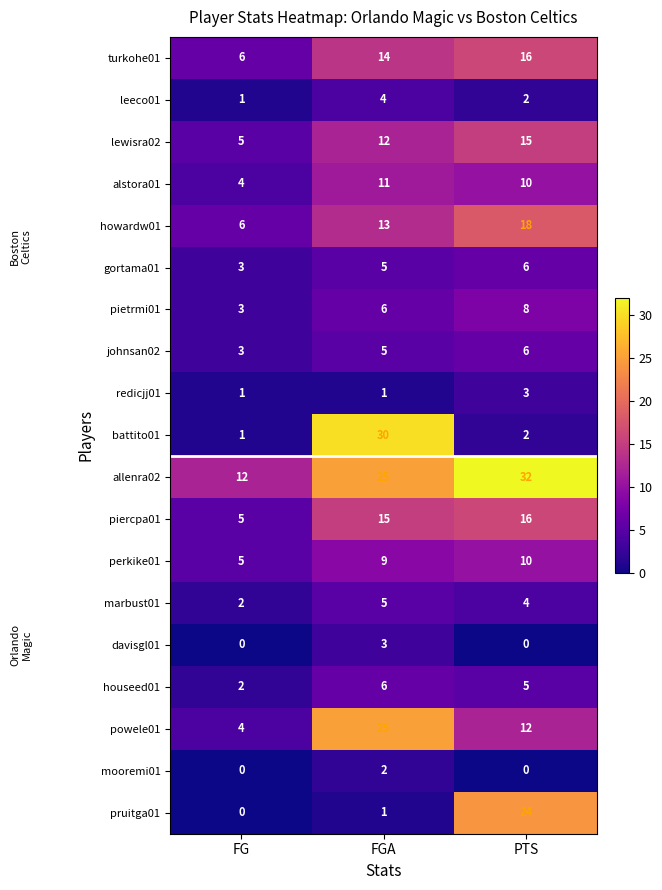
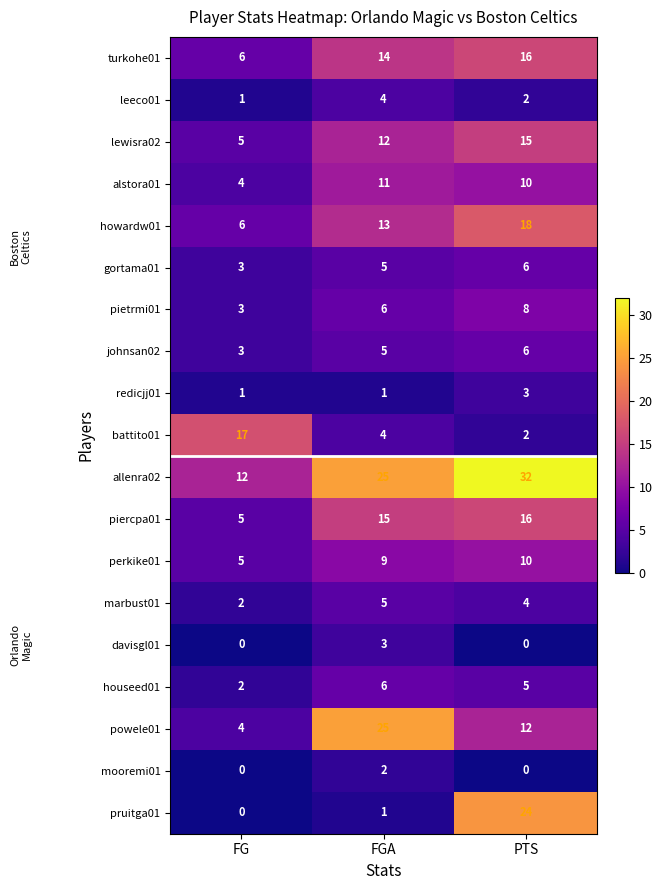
  {
    "turkohe01": {
      "FG": 6,
      "FGA": 14,
      "PTS": 16
    },
    "leeco01": {
      "FG": 1,
      "FGA": 4,
      "PTS": 2
    },
    "lewisra02": {
      "FG": 5,
      "FGA": 12,
      "PTS": 15
    },
    "alstora01": {
      "FG": 4,
      "FGA": 11,
      "PTS": 10
    },
    "howardw01": {
      "FG": 6,
      "FGA": 13,
      "PTS": 18
    },
    "gortama01": {
      "FG": 3,
      "FGA": 5,
      "PTS": 6
    },
    "pietrmi01": {
      "FG": 3,
      "FGA": 6,
      "PTS": 8
    },
    "johnsan02": {
      "FG": 3,
      "FGA": 5,
      "PTS": 6
    },
    "redicjj01": {
      "FG": 1,
      "FGA": 1,
      "PTS": 3
    },
    "battito01": {
-     "FG": 1,
-     "FGA": 30,
+     "FG": 17,
+     "FGA": 4,
      "PTS": 2
    },
    "allenra02": {
      "FG": 12,
      "FGA": 25,
      "PTS": 32
    },
    "piercpa01": {
      "FG": 5,
      "FGA": 15,
      "PTS": 16
    },
    "perkike01": {
      "FG": 5,
      "FGA": 9,
      "PTS": 10
    },
    "marbust01": {
      "FG": 2,
      "FGA": 5,
      "PTS": 4
    },
    "davisgl01": {
      "FG": 0,
      "FGA": 3,
      "PTS": 0
    },
    "houseed01": {
      "FG": 2,
      "FGA": 6,
      "PTS": 5
    },
    "powele01": {
      "FG": 4,
      "FGA": 25,
      "PTS": 12
    },
    "mooremi01": {
      "FG": 0,
      "FGA": 2,
      "PTS": 0
    },
    "pruitga01": {
      "FG": 0,
      "FGA": 1,
      "PTS": 24
    }
  }
